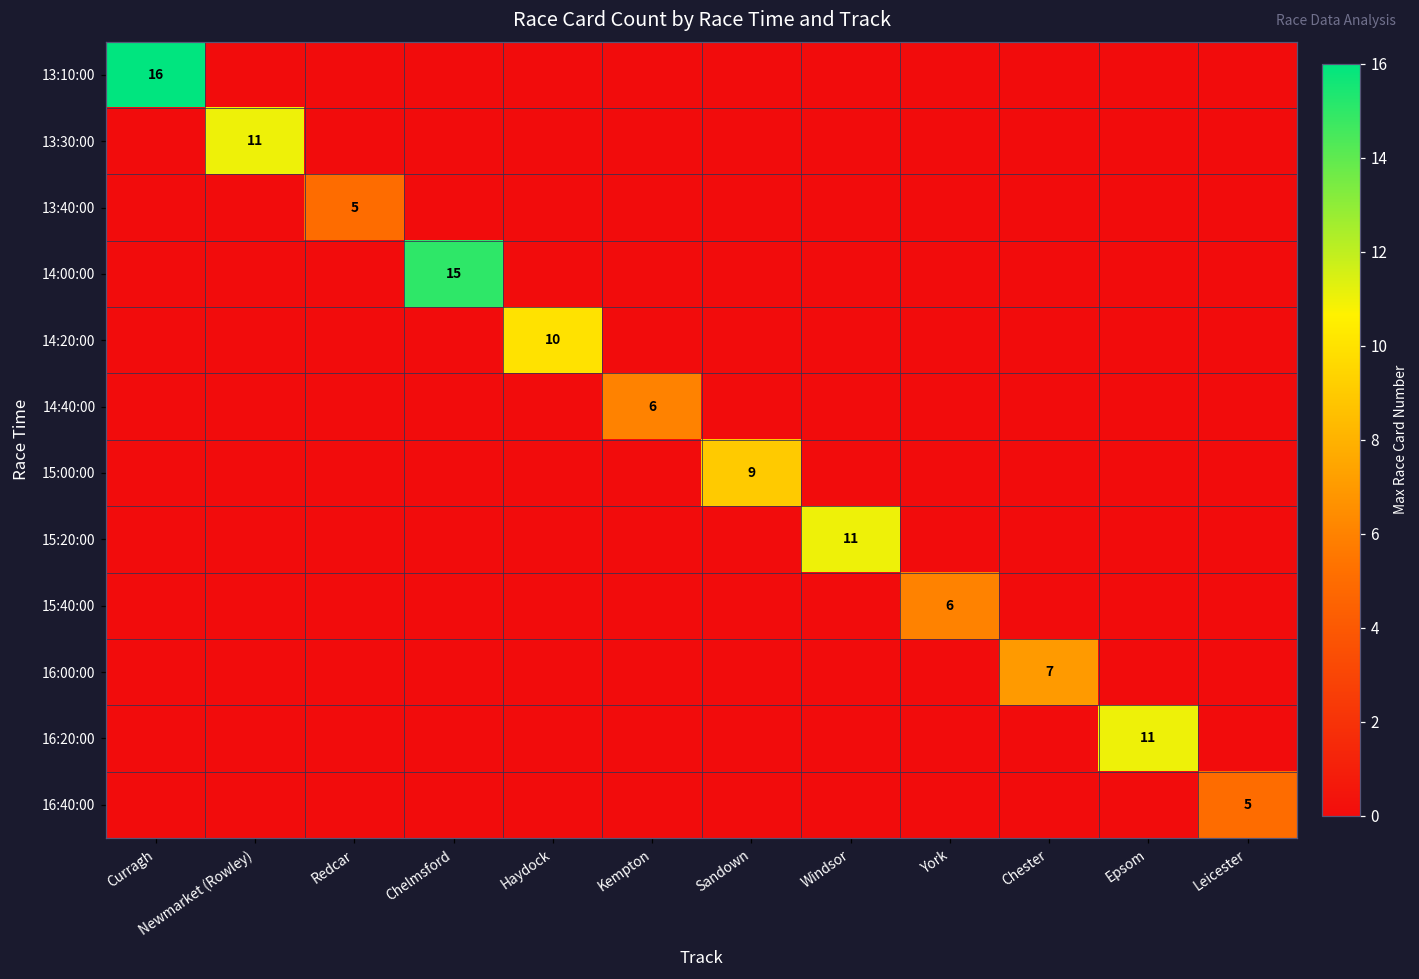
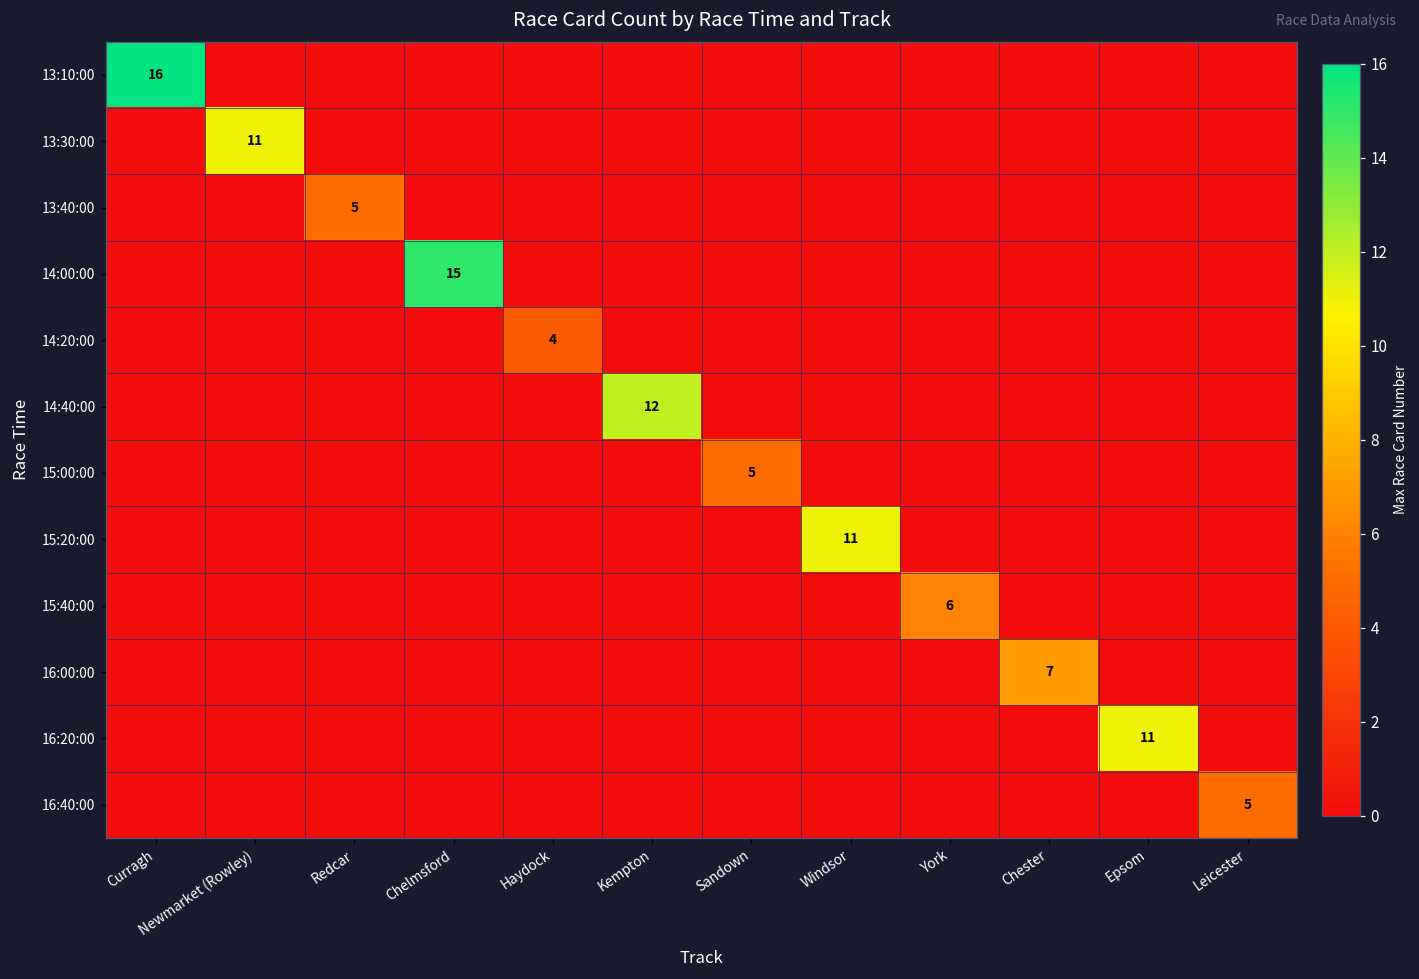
  {
    "13:10:00": {
      "Curragh": 16
    },
    "13:30:00": {
      "Newmarket (Rowley)": 11
    },
    "13:40:00": {
      "Redcar": 5
    },
    "14:00:00": {
      "Chelmsford": 15
    },
    "14:20:00": {
-     "Haydock": 10
+     "Haydock": 4
    },
    "14:40:00": {
-     "Kempton": 6
+     "Kempton": 12
    },
    "15:00:00": {
-     "Sandown": 9
+     "Sandown": 5
    },
    "15:20:00": {
      "Windsor": 11
    },
    "15:40:00": {
      "York": 6
    },
    "16:00:00": {
      "Chester": 7
    },
    "16:20:00": {
      "Epsom": 11
    },
    "16:40:00": {
      "Leicester": 5
    }
  }
